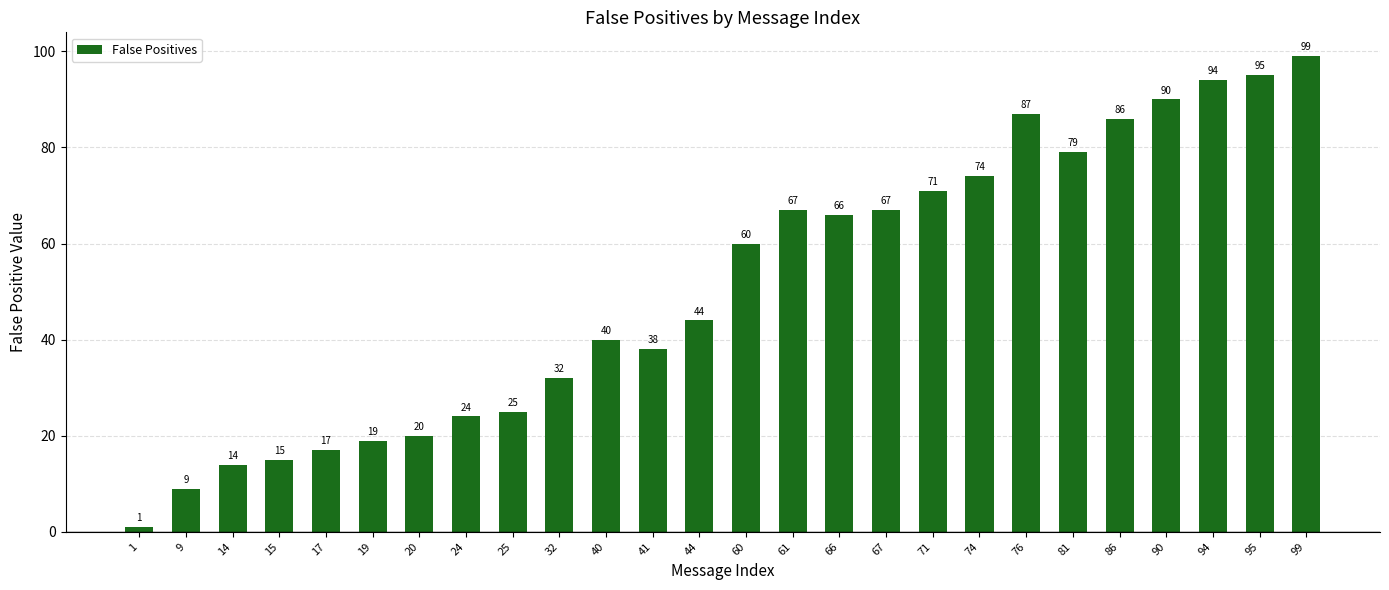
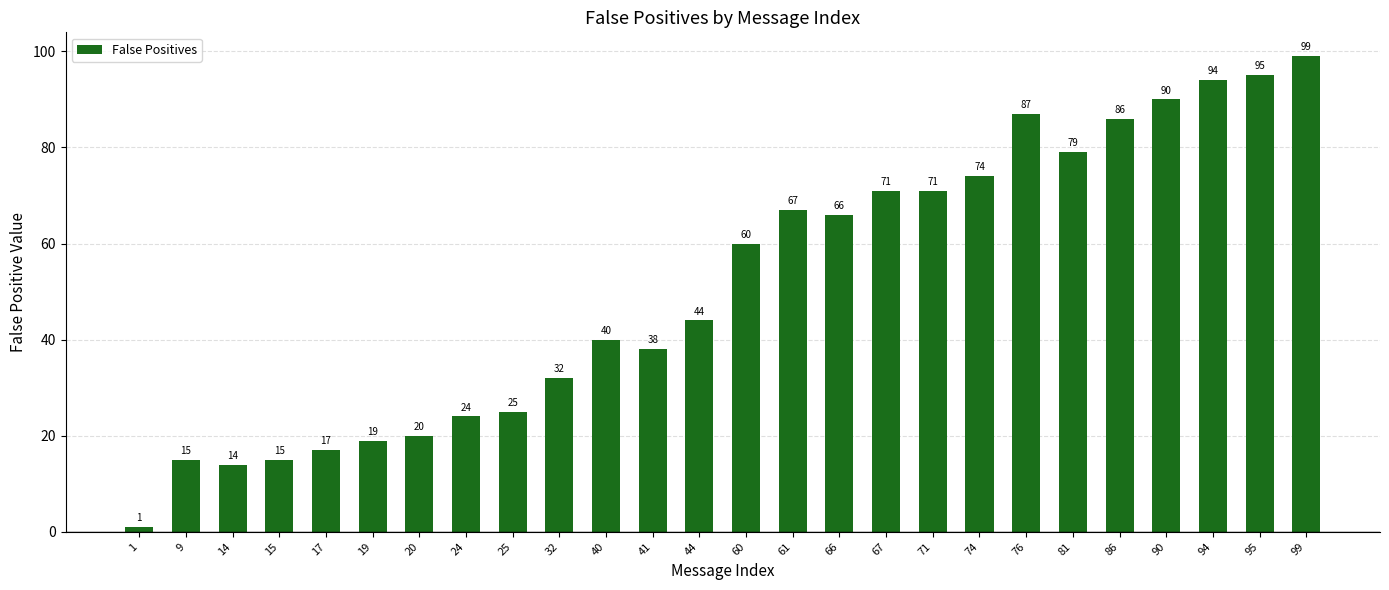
  {
    "1": 1,
-   "9": 9,
+   "9": 15,
    "14": 14,
    "15": 15,
    "17": 17,
    "19": 19,
    "20": 20,
    "24": 24,
    "25": 25,
    "32": 32,
    "40": 40,
    "41": 38,
    "44": 44,
    "60": 60,
    "61": 67,
    "66": 66,
-   "67": 67,
+   "67": 71,
    "71": 71,
    "74": 74,
    "76": 87,
    "81": 79,
    "86": 86,
    "90": 90,
    "94": 94,
    "95": 95,
    "99": 99
  }
